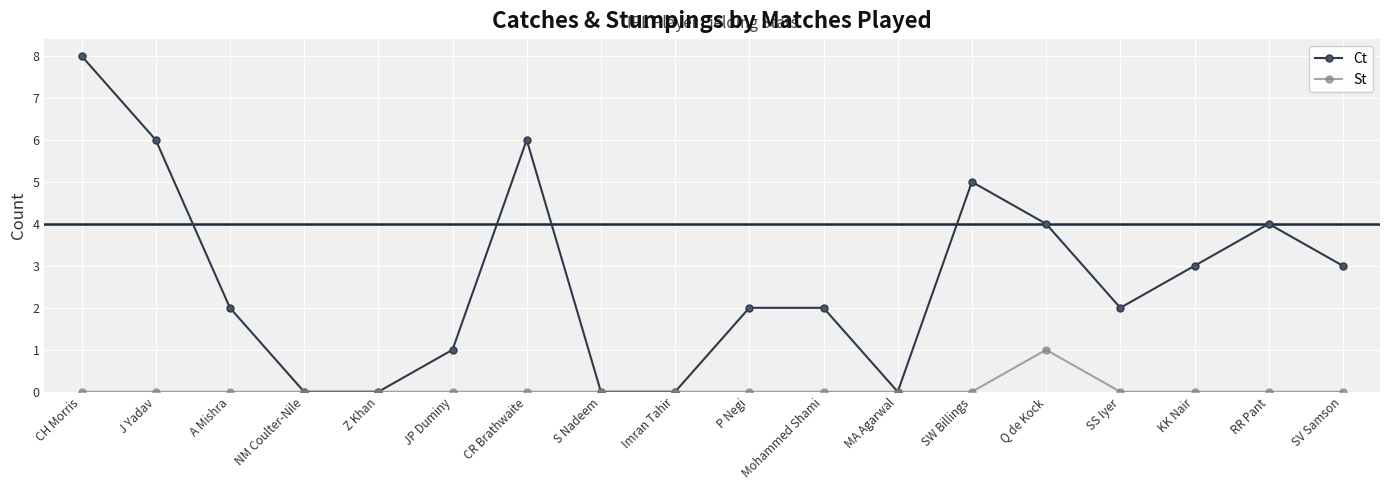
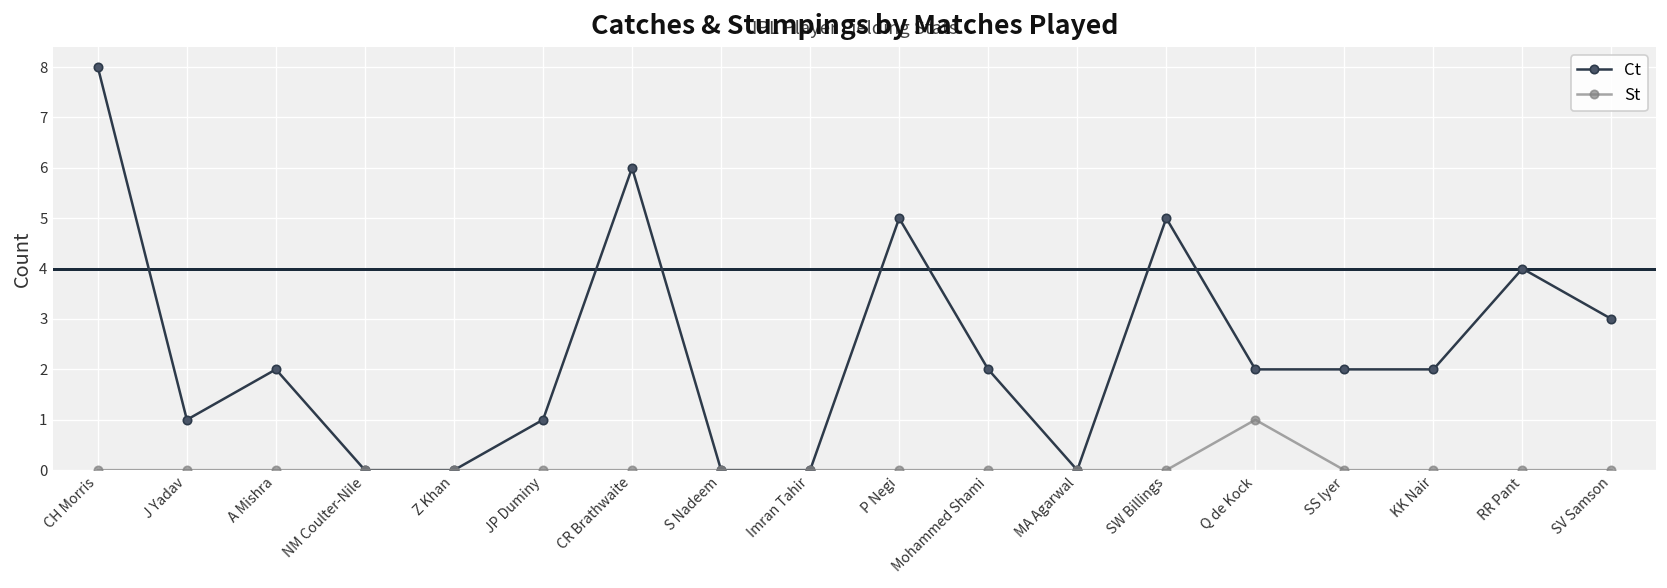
  {
    "Ct": {
      "CH Morris": 8,
-     "J Yadav": 6,
+     "J Yadav": 1,
      "A Mishra": 2,
      "JP Duminy": 1,
      "CR Brathwaite": 6,
-     "P Negi": 2,
+     "P Negi": 5,
      "Mohammed Shami": 2,
      "SW Billings": 5,
-     "Q de Kock": 4,
+     "Q de Kock": 2,
      "SS Iyer": 2,
-     "KK Nair": 3,
+     "KK Nair": 2,
      "RR Pant": 4,
      "SV Samson": 3
    },
    "St": {
      "CH Morris": 0,
      "J Yadav": 0,
      "A Mishra": 0,
      "JP Duminy": 0,
      "CR Brathwaite": 0,
      "P Negi": 0,
      "Mohammed Shami": 0,
      "SW Billings": 0,
      "Q de Kock": 1,
      "SS Iyer": 0,
      "KK Nair": 0,
      "RR Pant": 0,
      "SV Samson": 0
    }
  }
